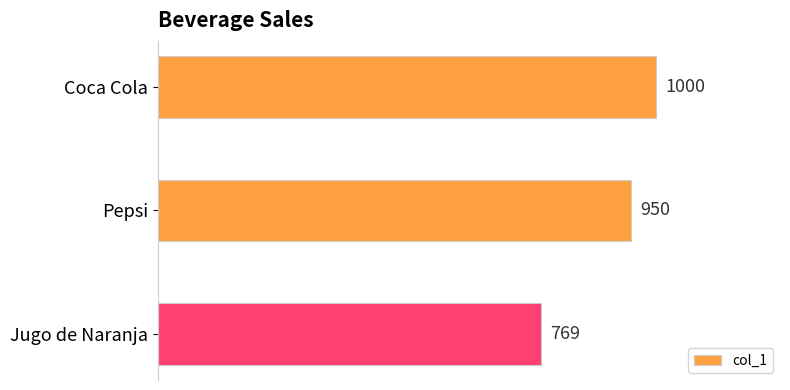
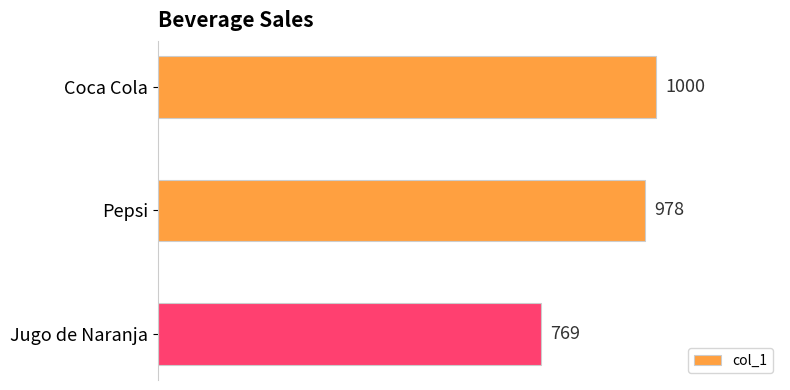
  {
    "Coca Cola": 1000,
-   "Pepsi": 950,
+   "Pepsi": 978,
    "Jugo de Naranja": 769
  }
